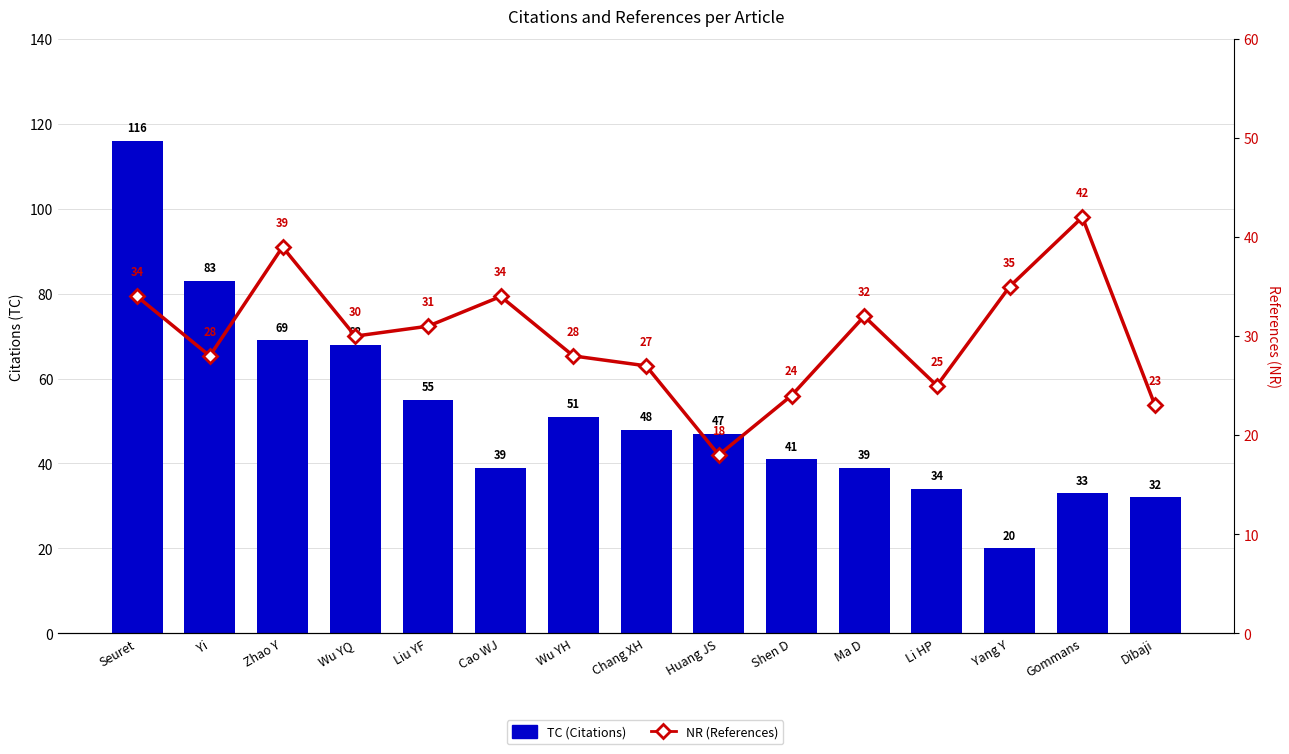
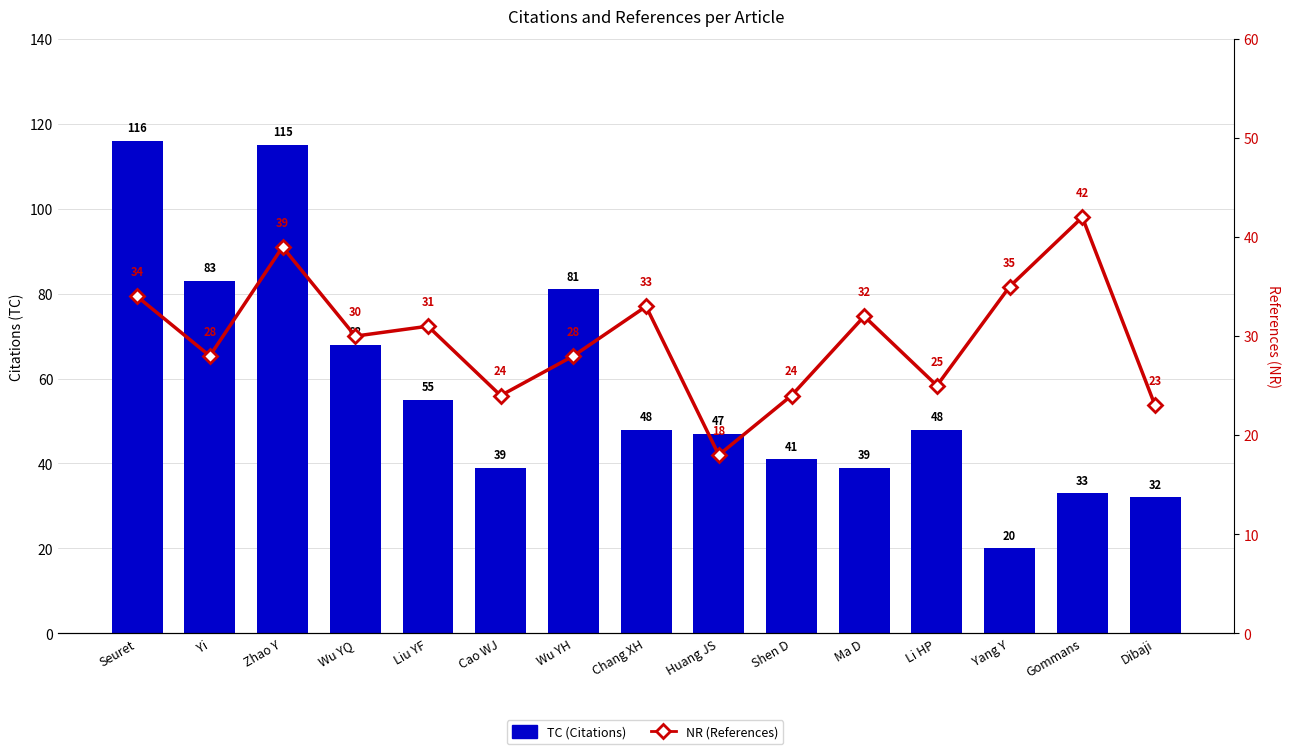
  {
    "TC (Citations)": {
      "Seuret": 116,
      "Yi": 83,
-     "Zhao Y": 69,
+     "Zhao Y": 115,
      "Liu YF": 55,
      "Cao WJ": 39,
-     "Wu YH": 51,
+     "Wu YH": 81,
      "Chang XH": 48,
      "Shen D": 41,
      "Ma D": 39,
-     "Li HP": 34,
+     "Li HP": 48,
      "Yang Y": 20,
      "Gommans": 33,
      "Dibaji": 32
    },
    "NR (References)": {
      "Seuret": 34,
      "Yi": 28,
      "Zhao Y": 39,
      "Wu YQ": 30,
      "Liu YF": 31,
-     "Cao WJ": 34,
+     "Cao WJ": 24,
      "Wu YH": 28,
-     "Chang XH": 27,
+     "Chang XH": 33,
      "Shen D": 24,
      "Ma D": 32,
      "Li HP": 25,
      "Yang Y": 35,
      "Gommans": 42,
      "Dibaji": 23
    }
  }
